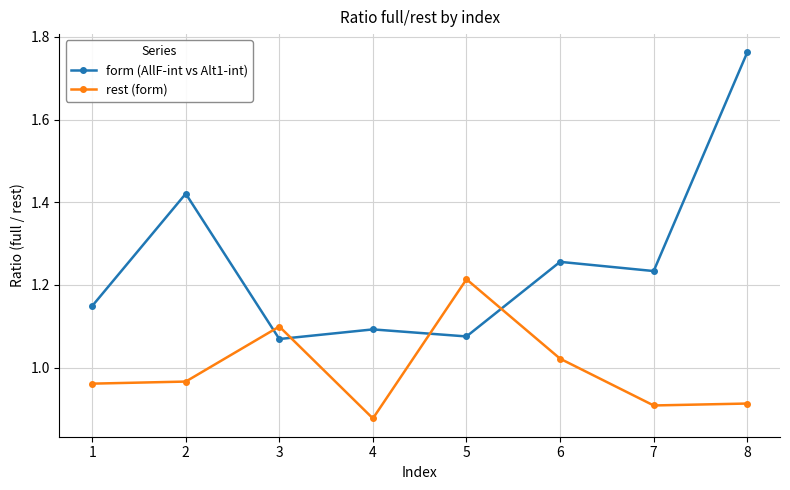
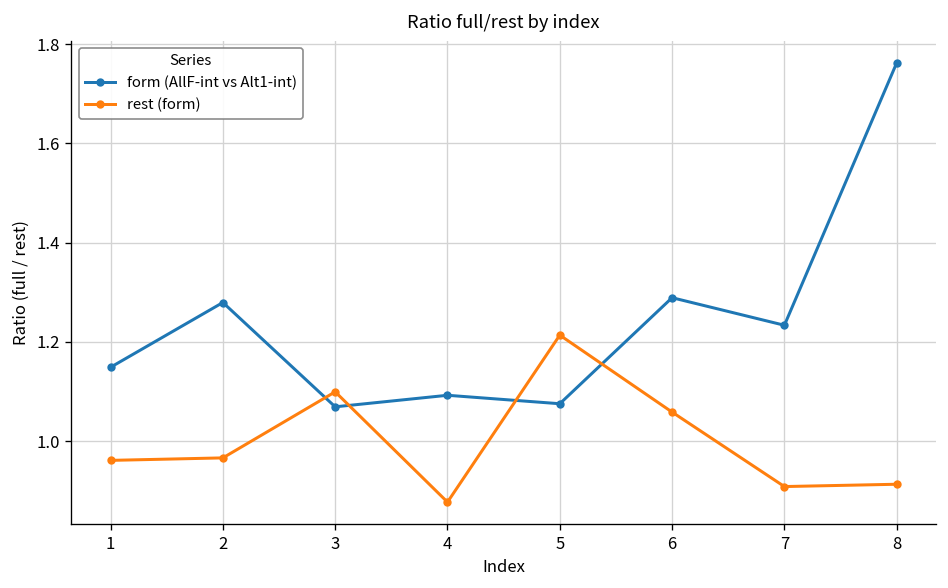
  {
    "form (AllF-int vs Alt1-int)": {
      "1": 1.15,
-     "2": 1.42,
+     "2": 1.28,
      "3": 1.07,
      "4": 1.09,
      "5": 1.08,
-     "6": 1.26,
+     "6": 1.29,
      "7": 1.23,
      "8": 1.76
    },
    "rest (form)": {
      "1": 0.96,
      "2": 0.97,
      "3": 1.10,
      "4": 0.88,
      "5": 1.21,
-     "6": 1.02,
+     "6": 1.06,
      "7": 0.91,
      "8": 0.91
    }
  }
